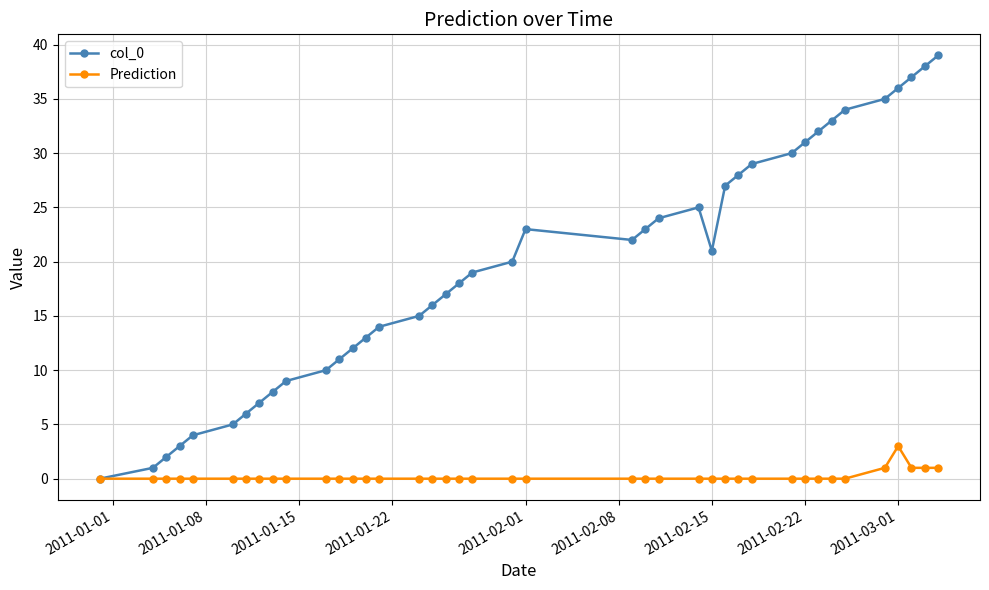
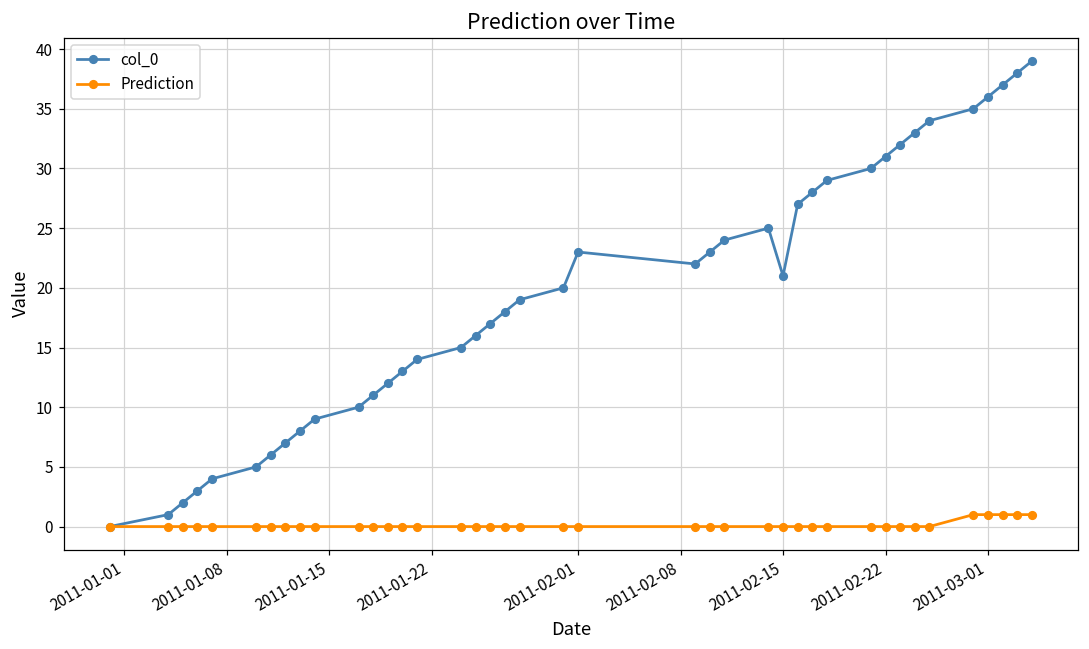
  {
    "col_0": {
      "2011-02-01": 23,
      "2011-02-15": 21,
      "2011-02-22": 31,
      "2011-03-01": 36
    },
    "Prediction": {
      "2011-02-01": 0,
      "2011-02-15": 0,
      "2011-02-22": 0,
-     "2011-03-01": 3
+     "2011-03-01": 1
    }
  }
